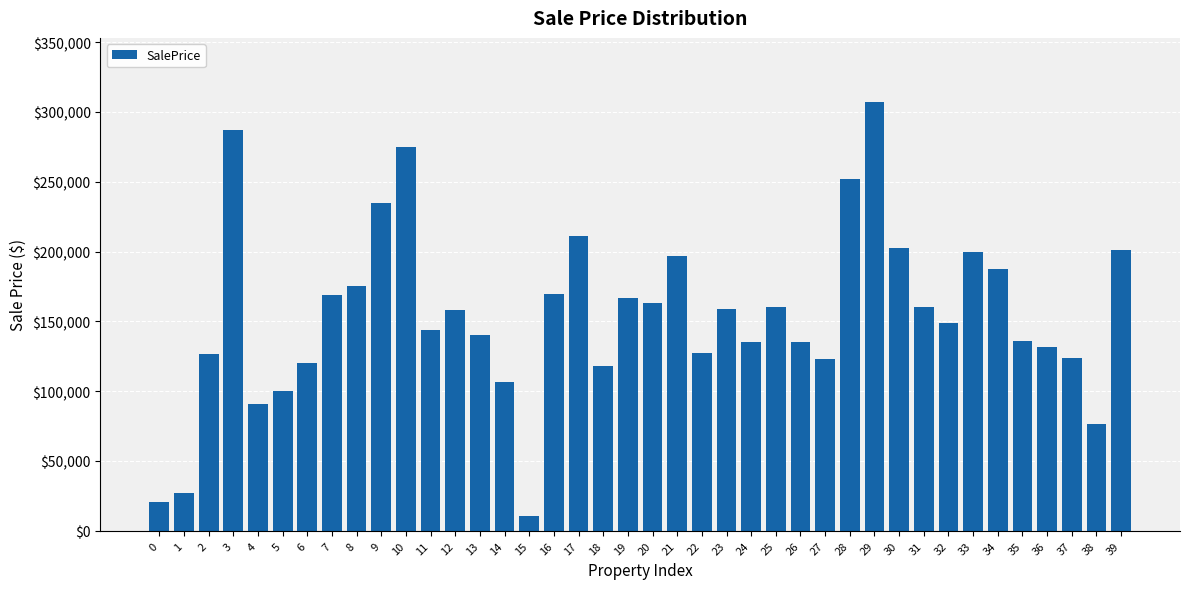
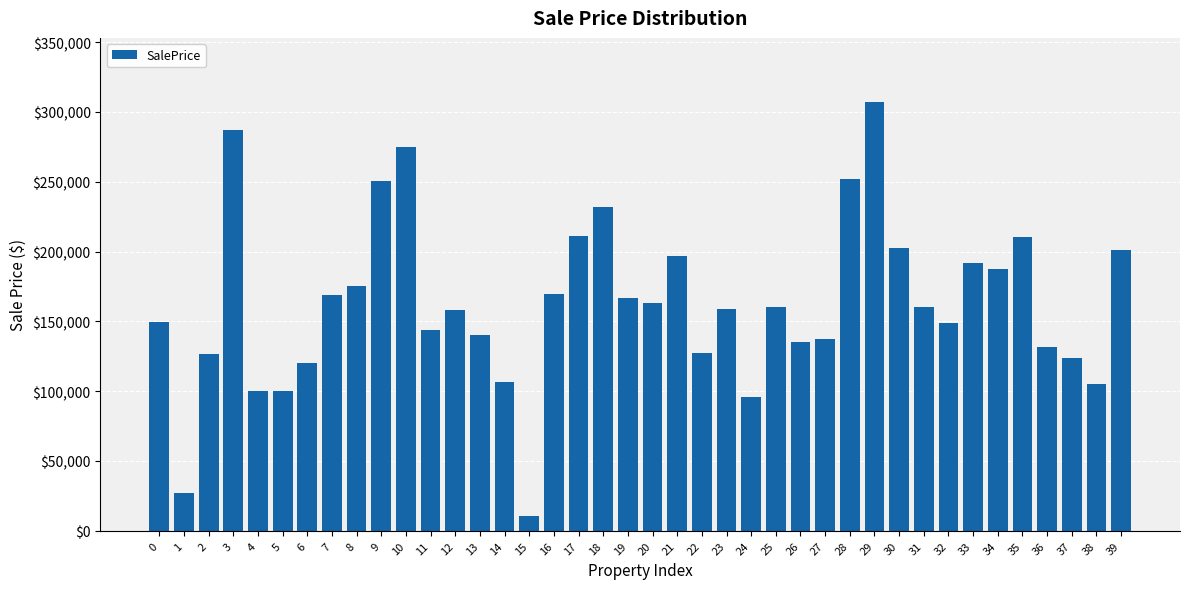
  {
-   "0": "$21,000",
+   "0": "$149,000",
    "1": "$27,000",
    "2": "$127,000",
    "3": "$287,000",
-   "4": "$91,000",
+   "4": "$100,000",
    "5": "$100,000",
    "6": "$120,000",
    "7": "$169,000",
    "8": "$176,000",
-   "9": "$235,000",
+   "9": "$251,000",
    "10": "$275,000",
    "11": "$144,000",
    "12": "$158,000",
    "13": "$140,000",
    "14": "$107,000",
    "15": "$10,000",
    "16": "$170,000",
    "17": "$211,000",
-   "18": "$118,000",
+   "18": "$232,000",
    "19": "$167,000",
    "20": "$164,000",
    "21": "$197,000",
    "22": "$127,000",
    "23": "$159,000",
-   "24": "$135,000",
+   "24": "$96,000",
    "25": "$160,000",
    "26": "$135,000",
-   "27": "$123,000",
+   "27": "$137,000",
    "28": "$252,000",
    "29": "$307,000",
    "30": "$203,000",
    "31": "$160,000",
    "32": "$149,000",
-   "33": "$200,000",
+   "33": "$192,000",
    "34": "$188,000",
-   "35": "$136,000",
+   "35": "$210,000",
    "36": "$132,000",
    "37": "$124,000",
-   "38": "$77,000",
+   "38": "$105,000",
    "39": "$201,000"
  }
